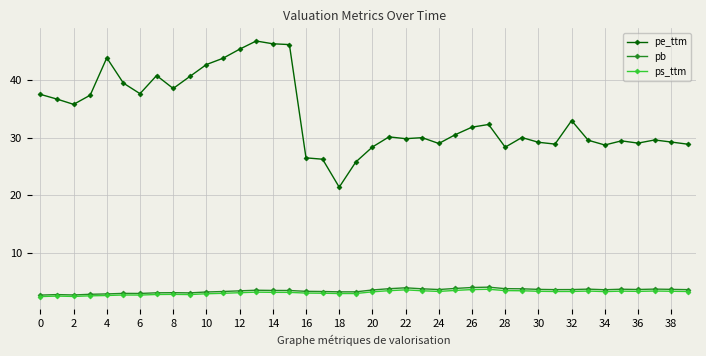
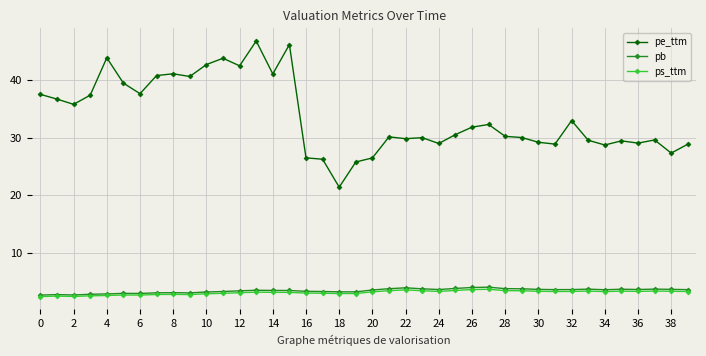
  {
    "pe_ttm": {
      "0": 37,
      "2": 36,
      "4": 44,
      "6": 38,
-     "8": 39,
+     "8": 41,
      "10": 43,
-     "12": 45,
-     "14": 46,
+     "12": 42,
+     "14": 41,
      "16": 26,
      "18": 21,
-     "20": 28,
+     "20": 26,
      "22": 30,
      "24": 29,
      "26": 32,
-     "28": 28,
+     "28": 30,
      "30": 29,
      "32": 33,
      "34": 29,
      "36": 29,
-     "38": 29
+     "38": 27
    }
  }
